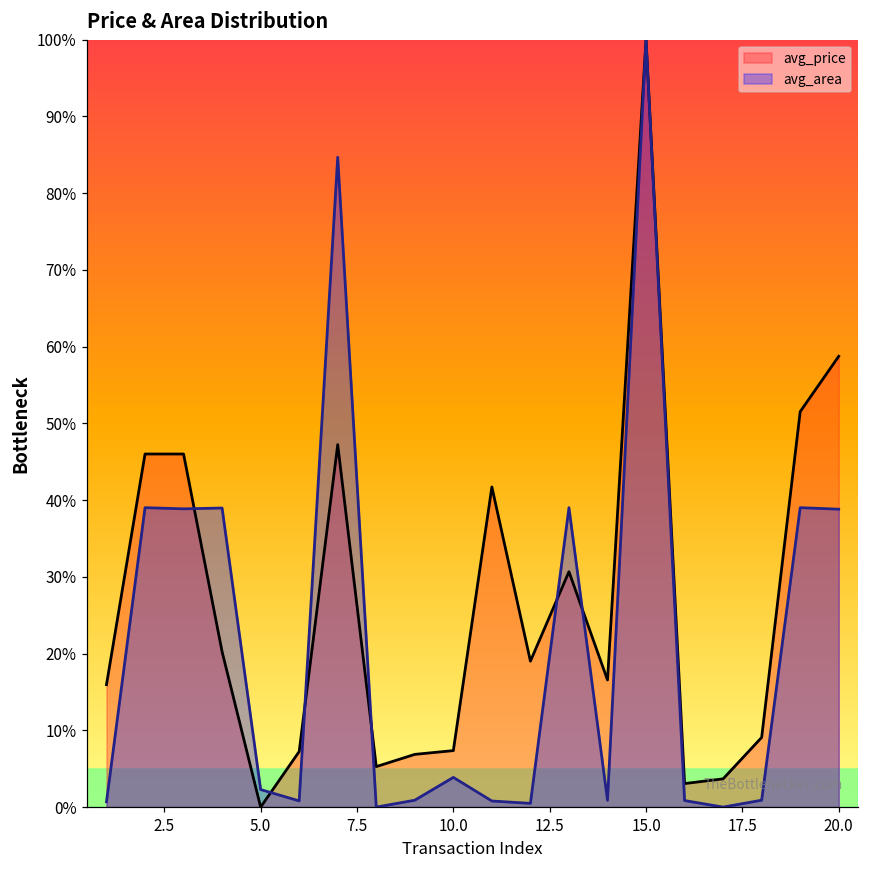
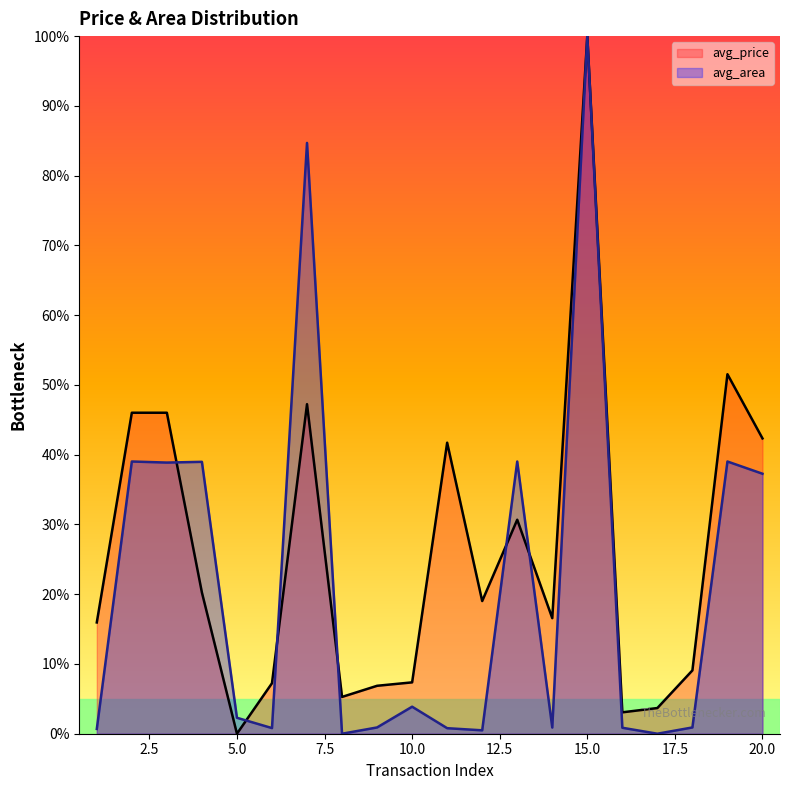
  {
    "avg_price": {
      "10.0": "7%",
-     "20.0": "59%"
+     "20.0": "42%"
    },
    "avg_area": {
-     "20.0": "39%"
+     "20.0": "37%"
    }
  }
